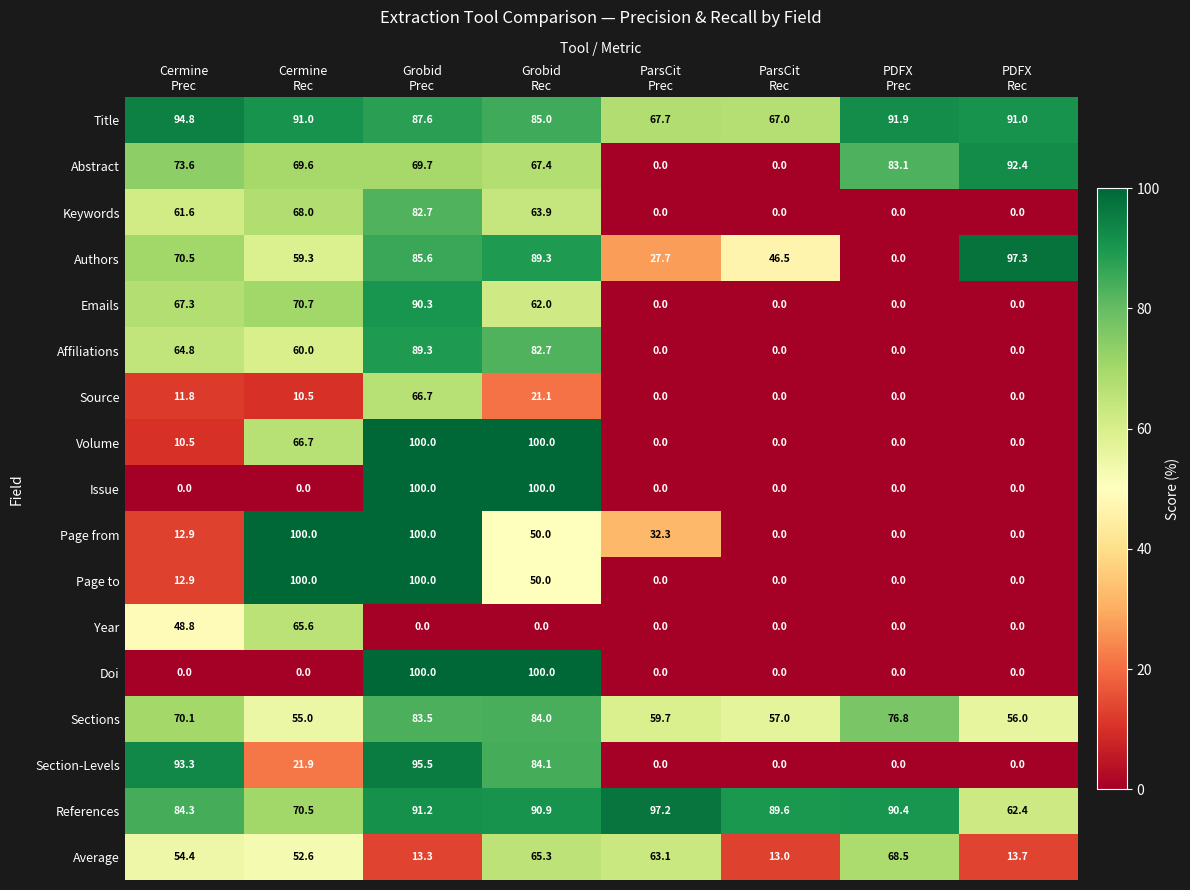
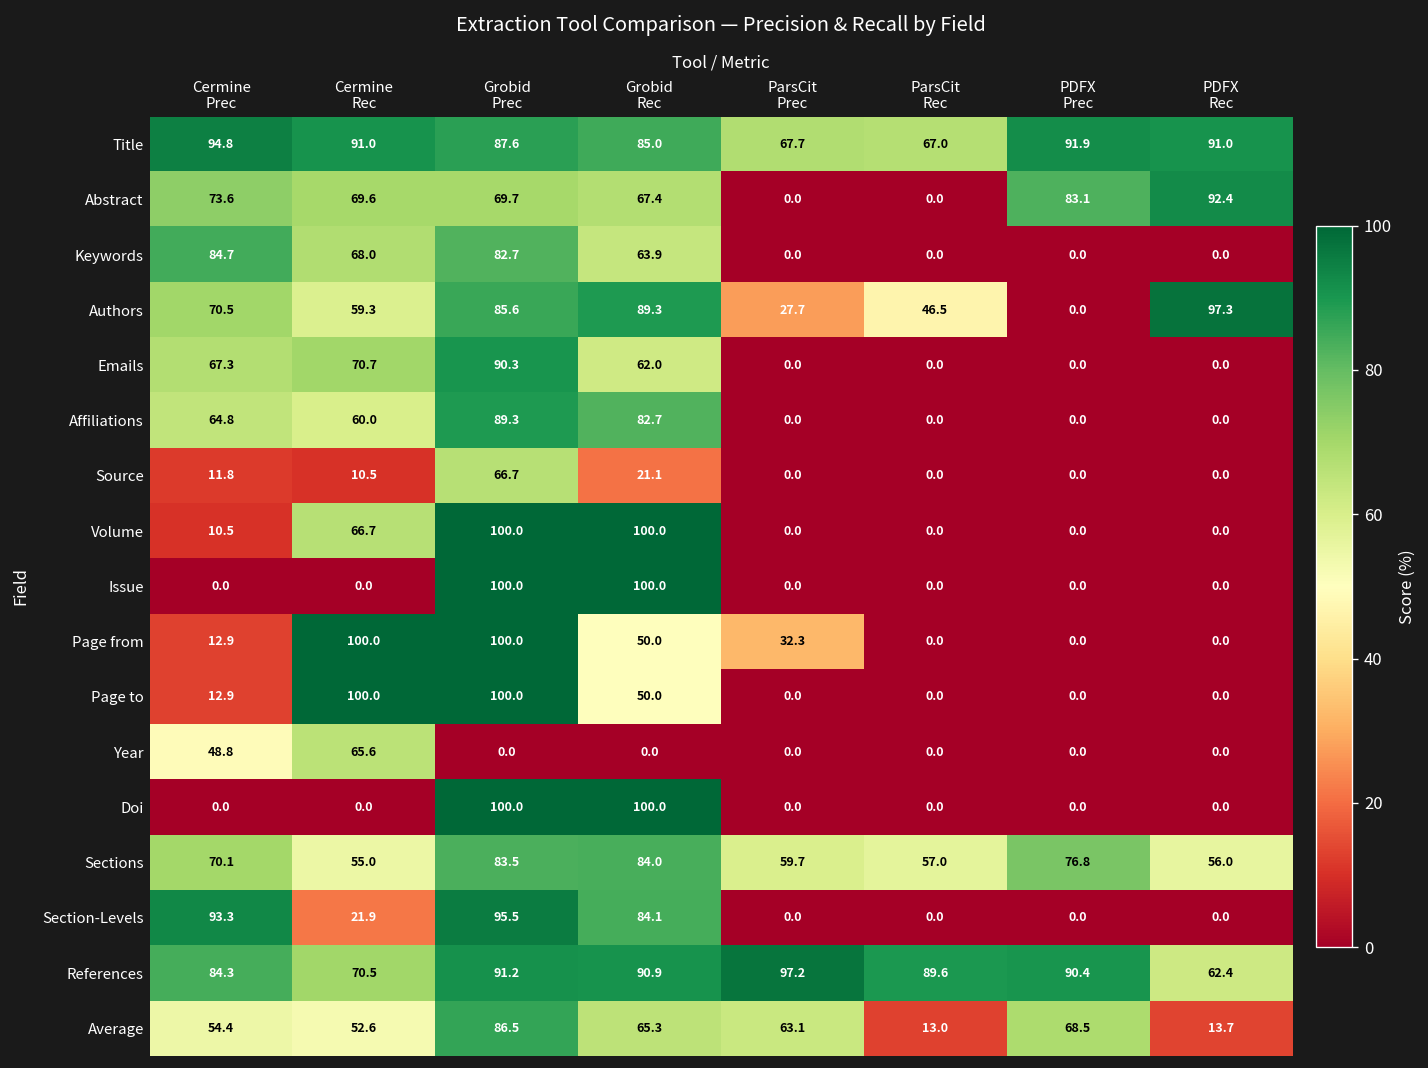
  {
    "Title": {
      "Cermine Prec": 94.8,
      "Cermine Rec": 91.0,
      "Grobid Prec": 87.6,
      "Grobid Rec": 85.0,
      "ParsCit Prec": 67.7,
      "ParsCit Rec": 67.0,
      "PDFX Prec": 91.9,
      "PDFX Rec": 91.0
    },
    "Abstract": {
      "Cermine Prec": 73.6,
      "Cermine Rec": 69.6,
      "Grobid Prec": 69.7,
      "Grobid Rec": 67.4,
      "ParsCit Prec": 0.0,
      "ParsCit Rec": 0.0,
      "PDFX Prec": 83.1,
      "PDFX Rec": 92.4
    },
    "Keywords": {
-     "Cermine Prec": 61.6,
+     "Cermine Prec": 84.7,
      "Cermine Rec": 68.0,
      "Grobid Prec": 82.7,
      "Grobid Rec": 63.9,
      "ParsCit Prec": 0.0,
      "ParsCit Rec": 0.0,
      "PDFX Prec": 0.0,
      "PDFX Rec": 0.0
    },
    "Authors": {
      "Cermine Prec": 70.5,
      "Cermine Rec": 59.3,
      "Grobid Prec": 85.6,
      "Grobid Rec": 89.3,
      "ParsCit Prec": 27.7,
      "ParsCit Rec": 46.5,
      "PDFX Prec": 0.0,
      "PDFX Rec": 97.3
    },
    "Emails": {
      "Cermine Prec": 67.3,
      "Cermine Rec": 70.7,
      "Grobid Prec": 90.3,
      "Grobid Rec": 62.0,
      "ParsCit Prec": 0.0,
      "ParsCit Rec": 0.0,
      "PDFX Prec": 0.0,
      "PDFX Rec": 0.0
    },
    "Affiliations": {
      "Cermine Prec": 64.8,
      "Cermine Rec": 60.0,
      "Grobid Prec": 89.3,
      "Grobid Rec": 82.7,
      "ParsCit Prec": 0.0,
      "ParsCit Rec": 0.0,
      "PDFX Prec": 0.0,
      "PDFX Rec": 0.0
    },
    "Source": {
      "Cermine Prec": 11.8,
      "Cermine Rec": 10.5,
      "Grobid Prec": 66.7,
      "Grobid Rec": 21.1,
      "ParsCit Prec": 0.0,
      "ParsCit Rec": 0.0,
      "PDFX Prec": 0.0,
      "PDFX Rec": 0.0
    },
    "Volume": {
      "Cermine Prec": 10.5,
      "Cermine Rec": 66.7,
      "Grobid Prec": 100.0,
      "Grobid Rec": 100.0,
      "ParsCit Prec": 0.0,
      "ParsCit Rec": 0.0,
      "PDFX Prec": 0.0,
      "PDFX Rec": 0.0
    },
    "Issue": {
      "Cermine Prec": 0.0,
      "Cermine Rec": 0.0,
      "Grobid Prec": 100.0,
      "Grobid Rec": 100.0,
      "ParsCit Prec": 0.0,
      "ParsCit Rec": 0.0,
      "PDFX Prec": 0.0,
      "PDFX Rec": 0.0
    },
    "Page from": {
      "Cermine Prec": 12.9,
      "Cermine Rec": 100.0,
      "Grobid Prec": 100.0,
      "Grobid Rec": 50.0,
      "ParsCit Prec": 32.3,
      "ParsCit Rec": 0.0,
      "PDFX Prec": 0.0,
      "PDFX Rec": 0.0
    },
    "Page to": {
      "Cermine Prec": 12.9,
      "Cermine Rec": 100.0,
      "Grobid Prec": 100.0,
      "Grobid Rec": 50.0,
      "ParsCit Prec": 0.0,
      "ParsCit Rec": 0.0,
      "PDFX Prec": 0.0,
      "PDFX Rec": 0.0
    },
    "Year": {
      "Cermine Prec": 48.8,
      "Cermine Rec": 65.6,
      "Grobid Prec": 0.0,
      "Grobid Rec": 0.0,
      "ParsCit Prec": 0.0,
      "ParsCit Rec": 0.0,
      "PDFX Prec": 0.0,
      "PDFX Rec": 0.0
    },
    "Doi": {
      "Cermine Prec": 0.0,
      "Cermine Rec": 0.0,
      "Grobid Prec": 100.0,
      "Grobid Rec": 100.0,
      "ParsCit Prec": 0.0,
      "ParsCit Rec": 0.0,
      "PDFX Prec": 0.0,
      "PDFX Rec": 0.0
    },
    "Sections": {
      "Cermine Prec": 70.1,
      "Cermine Rec": 55.0,
      "Grobid Prec": 83.5,
      "Grobid Rec": 84.0,
      "ParsCit Prec": 59.7,
      "ParsCit Rec": 57.0,
      "PDFX Prec": 76.8,
      "PDFX Rec": 56.0
    },
    "Section-Levels": {
      "Cermine Prec": 93.3,
      "Cermine Rec": 21.9,
      "Grobid Prec": 95.5,
      "Grobid Rec": 84.1,
      "ParsCit Prec": 0.0,
      "ParsCit Rec": 0.0,
      "PDFX Prec": 0.0,
      "PDFX Rec": 0.0
    },
    "References": {
      "Cermine Prec": 84.3,
      "Cermine Rec": 70.5,
      "Grobid Prec": 91.2,
      "Grobid Rec": 90.9,
      "ParsCit Prec": 97.2,
      "ParsCit Rec": 89.6,
      "PDFX Prec": 90.4,
      "PDFX Rec": 62.4
    },
    "Average": {
      "Cermine Prec": 54.4,
      "Cermine Rec": 52.6,
-     "Grobid Prec": 13.3,
+     "Grobid Prec": 86.5,
      "Grobid Rec": 65.3,
      "ParsCit Prec": 63.1,
      "ParsCit Rec": 13.0,
      "PDFX Prec": 68.5,
      "PDFX Rec": 13.7
    }
  }
